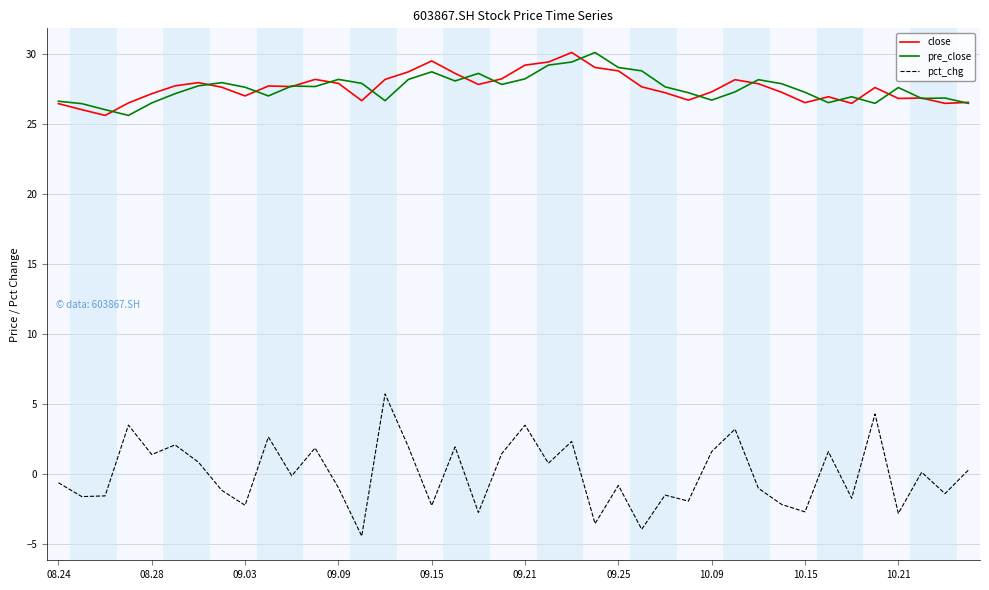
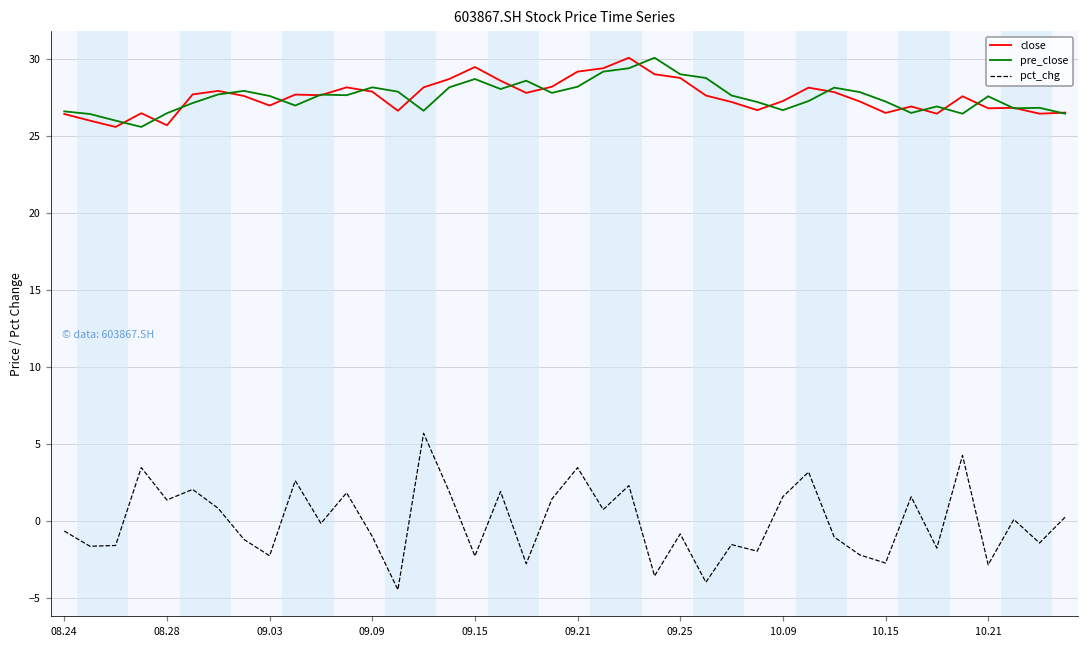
  {
    "close": {
-     "08.28": 27.1,
+     "08.28": 25.7,
      "09.03": 27.0,
      "09.09": 27.9,
      "09.15": 29.5,
      "09.21": 29.2,
      "09.25": 28.8,
      "10.09": 27.3,
      "10.15": 26.5,
      "10.21": 26.8
    },
    "pre_close": {
      "08.28": 26.5,
      "09.03": 27.6,
      "09.09": 28.2,
      "09.15": 28.7,
      "09.21": 28.2,
      "09.25": 29.0,
      "10.09": 26.7,
      "10.15": 27.2,
      "10.21": 27.6
    },
    "pct_chg": {
      "08.24": -0.6,
      "08.28": 1.4,
      "09.03": -2.2,
      "09.09": -1.0,
      "09.15": -2.3,
      "09.21": 3.5,
      "09.25": -0.8,
      "10.09": 1.6,
      "10.15": -2.7,
      "10.21": -2.8
    }
  }
